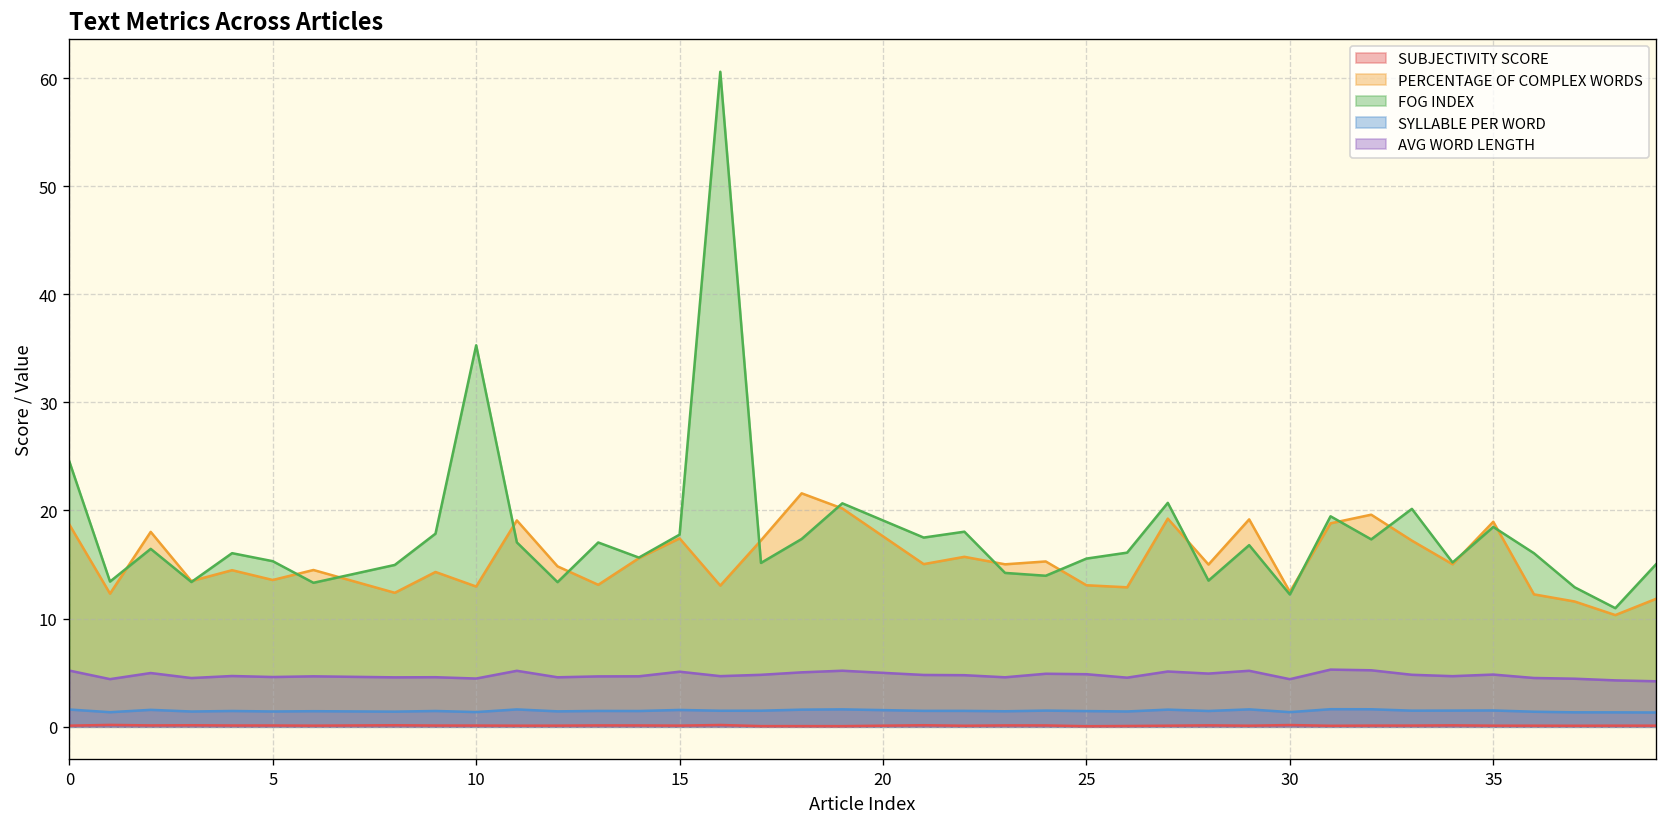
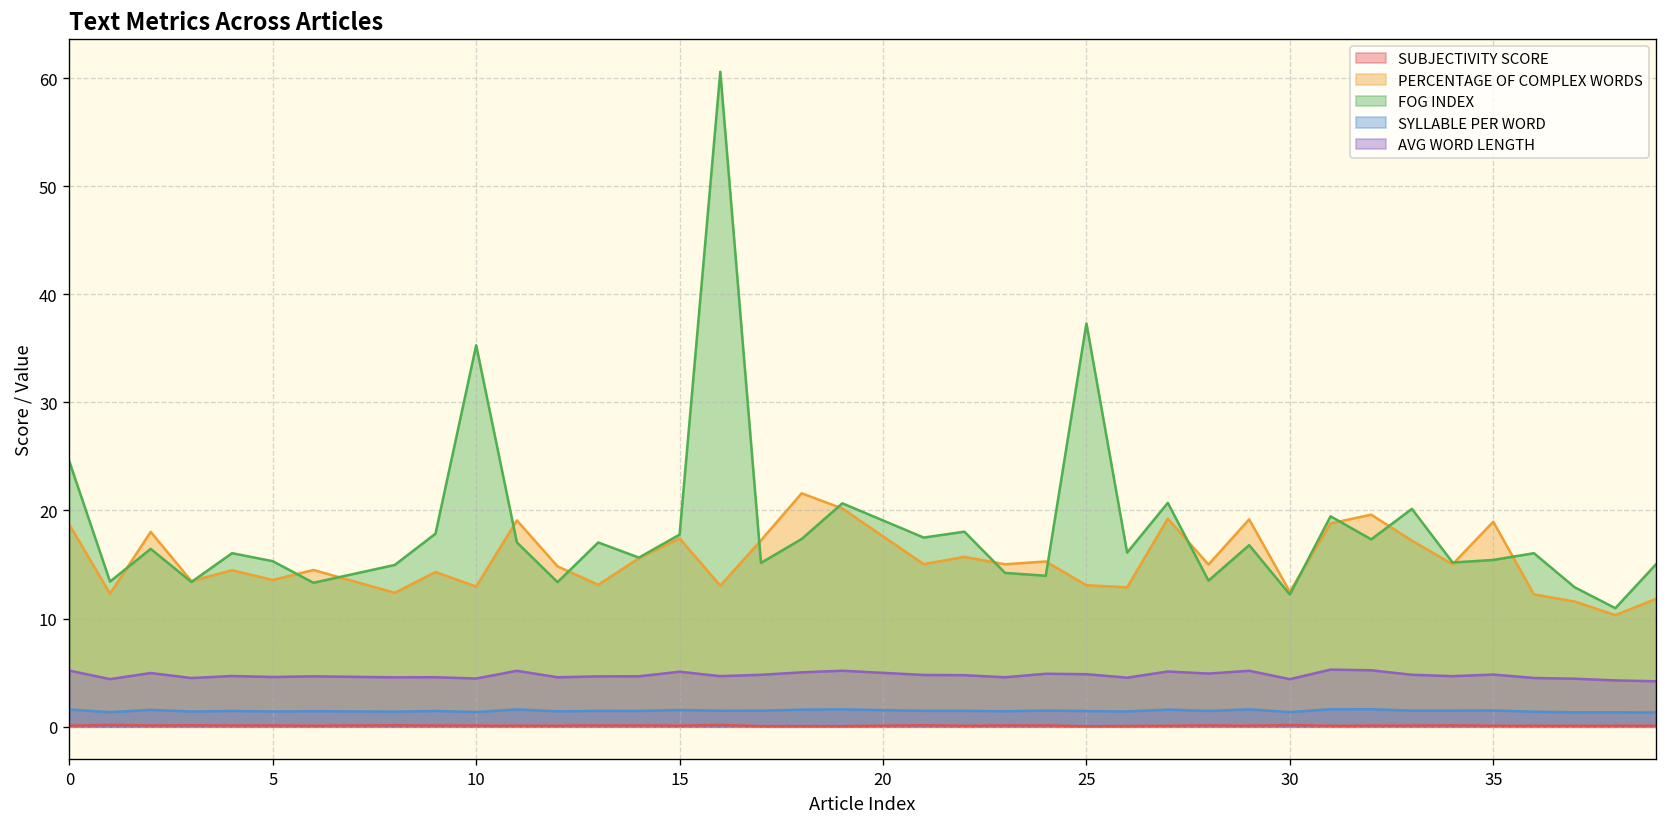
  {
    "FOG INDEX": {
      "0": 25,
      "5": 15,
      "10": 35,
      "15": 18,
-     "25": 16,
-     "35": 18
+     "25": 37,
+     "35": 15
    }
  }
